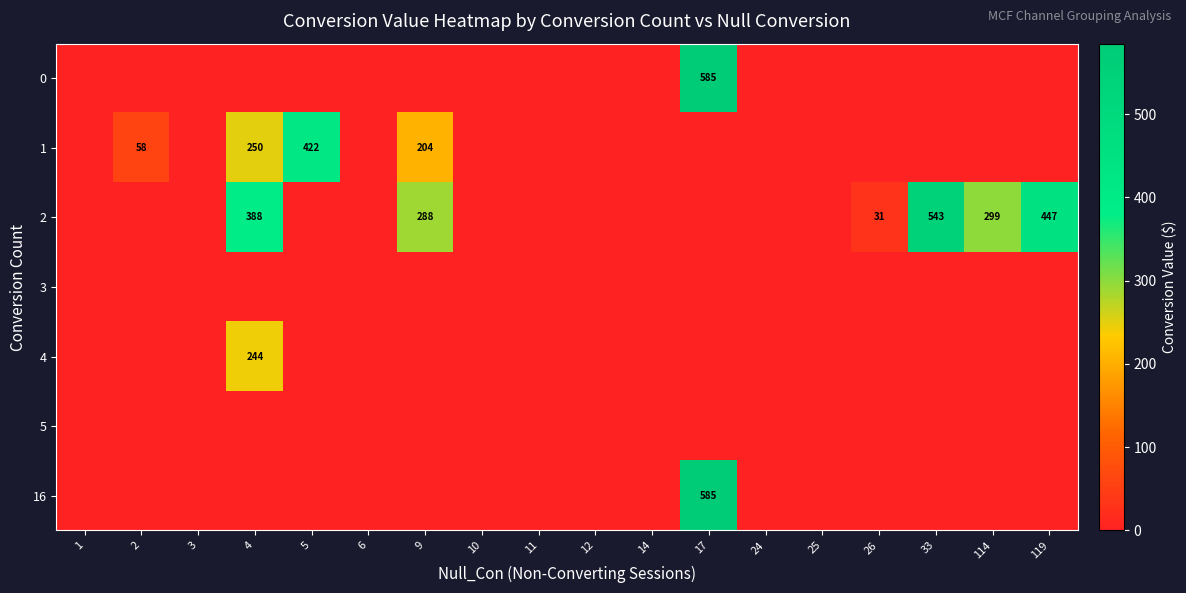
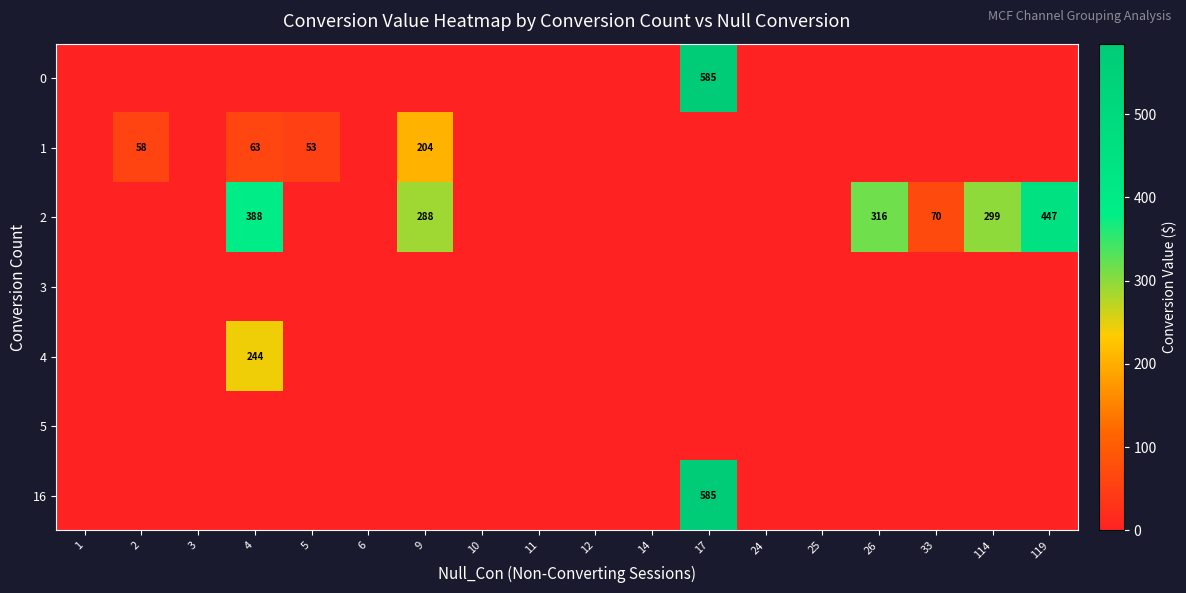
  {
    "0": {
      "17": 585
    },
    "1": {
      "2": 58,
-     "4": 250,
-     "5": 422,
+     "4": 63,
+     "5": 53,
      "9": 204
    },
    "2": {
      "4": 388,
      "9": 288,
-     "26": 31,
-     "33": 543,
+     "26": 316,
+     "33": 70,
      "114": 299,
      "119": 447
    },
    "4": {
      "4": 244
    },
    "16": {
      "17": 585
    }
  }
